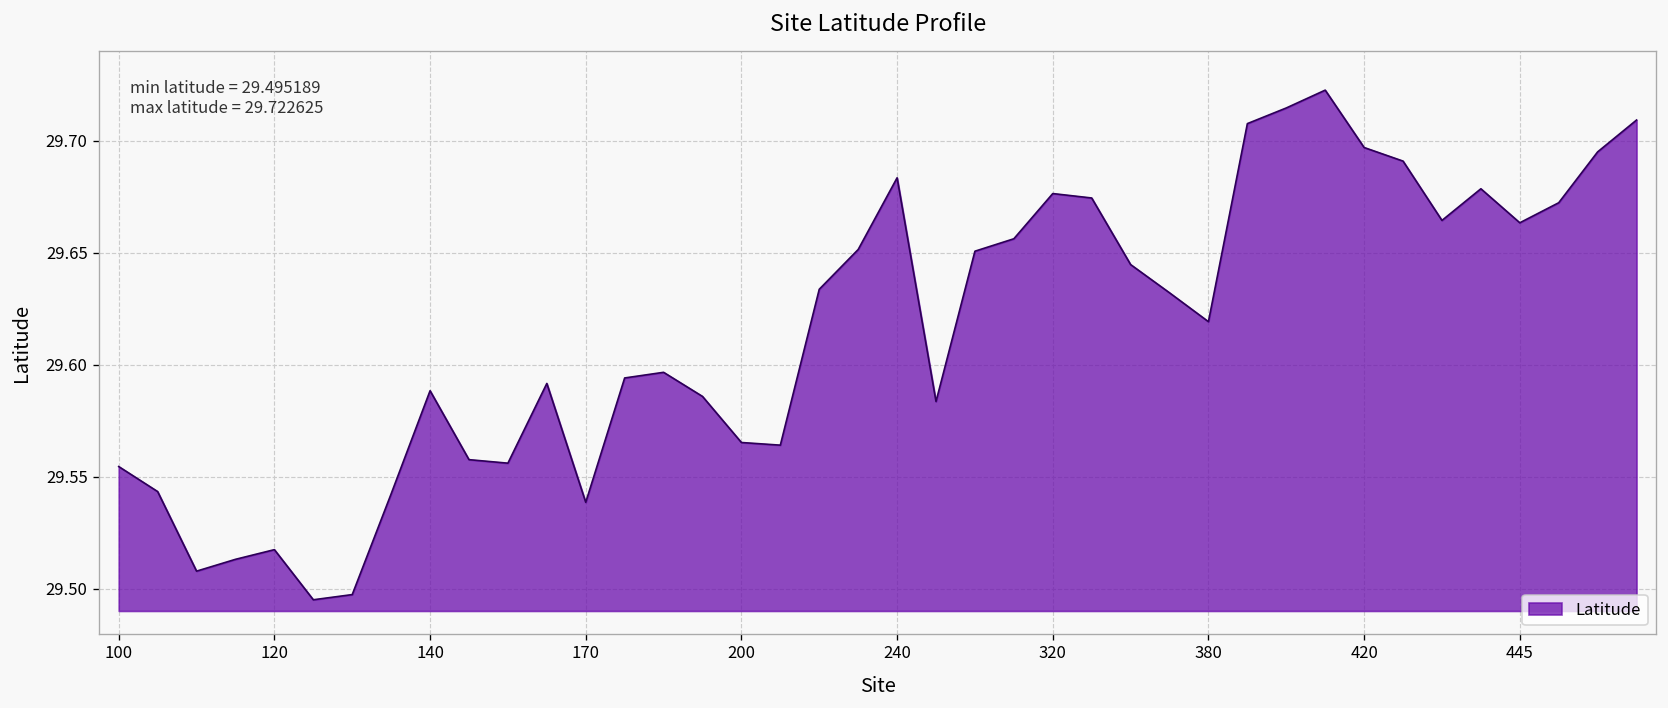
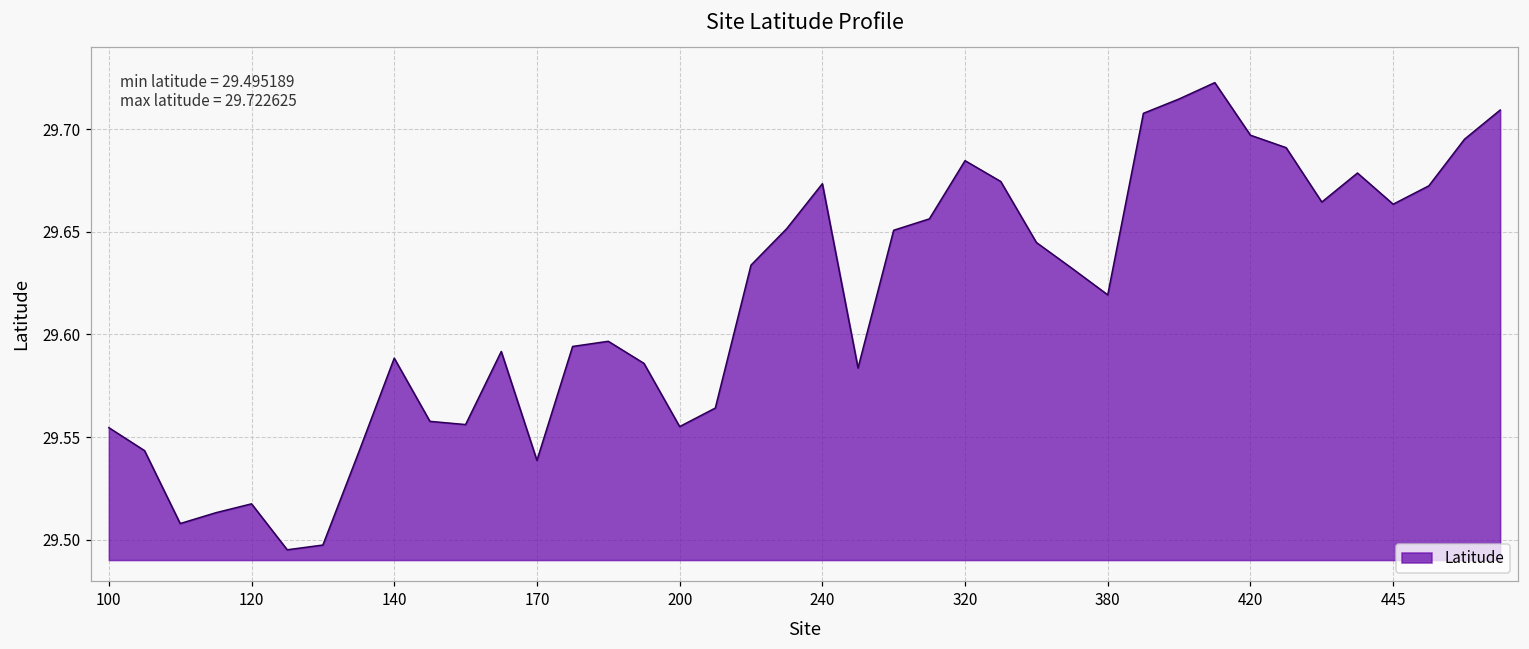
  {
    "100": 29.555,
    "120": 29.518,
    "140": 29.588,
    "170": 29.539,
-   "200": 29.565,
-   "240": 29.684,
-   "320": 29.676,
+   "200": 29.555,
+   "240": 29.673,
+   "320": 29.685,
    "380": 29.619,
    "420": 29.697,
    "445": 29.663
  }
